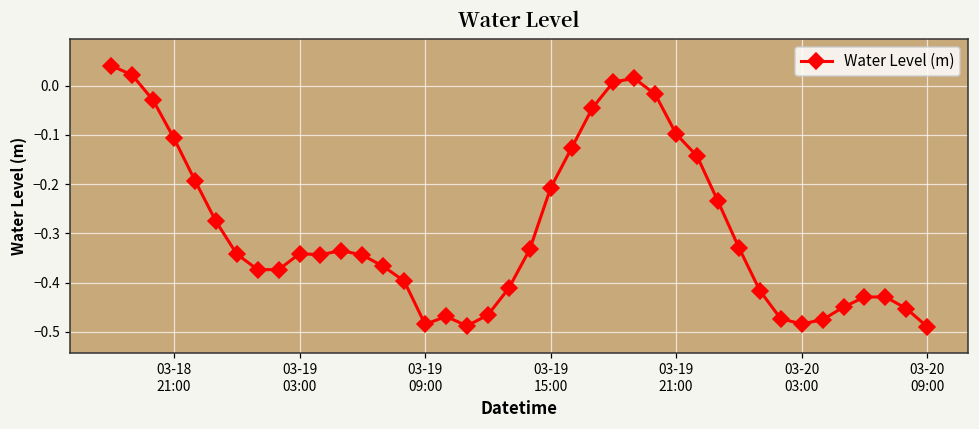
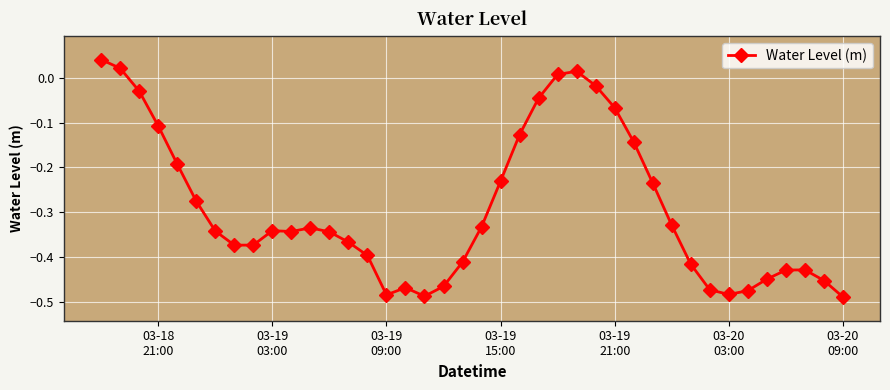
  {
    "03-18 21:00": -0.11,
    "03-19 03:00": -0.34,
    "03-19 09:00": -0.48,
-   "03-19 15:00": -0.21,
-   "03-19 21:00": -0.10,
+   "03-19 15:00": -0.23,
+   "03-19 21:00": -0.07,
    "03-20 03:00": -0.48,
    "03-20 09:00": -0.49
  }
